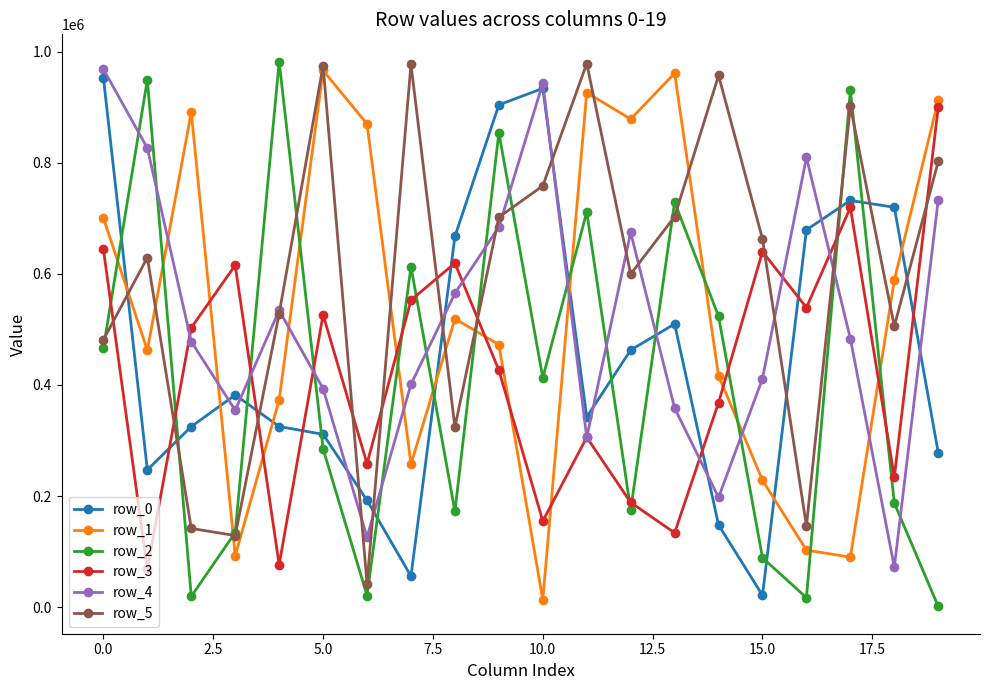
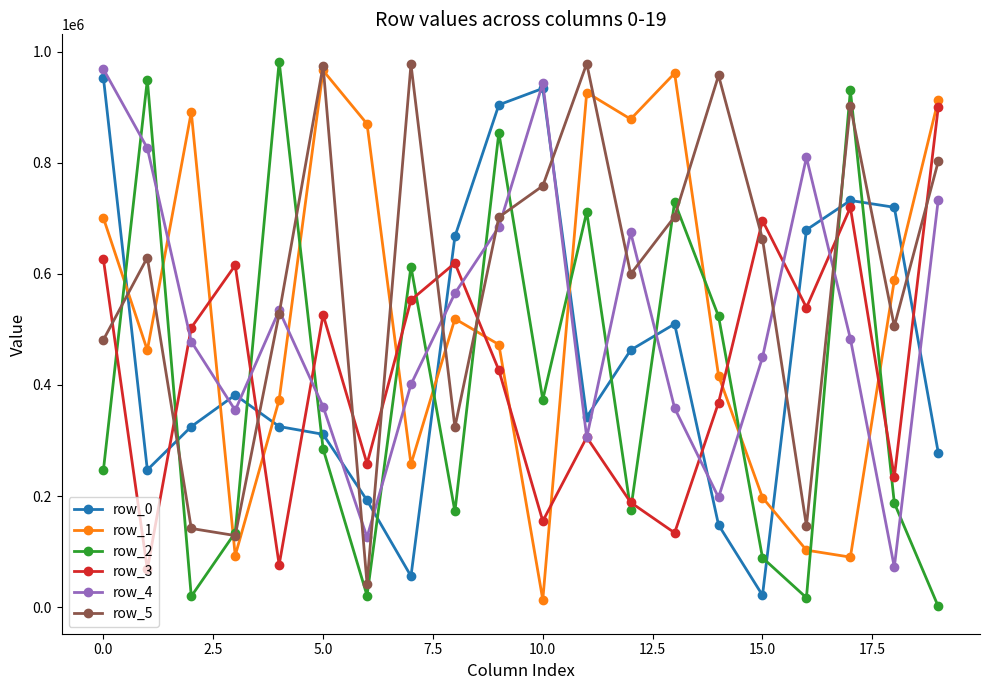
  {
    "row_0": {
      "0.0": 950000,
      "5.0": 310000,
      "10.0": 930000,
      "15.0": 20000
    },
    "row_1": {
      "0.0": 700000,
      "5.0": 970000,
      "10.0": 10000,
-     "15.0": 230000
+     "15.0": 200000
    },
    "row_2": {
-     "0.0": 470000,
+     "0.0": 250000,
      "5.0": 280000,
-     "10.0": 410000,
+     "10.0": 370000,
      "15.0": 90000
    },
    "row_3": {
-     "0.0": 640000,
+     "0.0": 630000,
      "5.0": 530000,
      "10.0": 150000,
-     "15.0": 640000
+     "15.0": 700000
    },
    "row_4": {
      "0.0": 970000,
-     "5.0": 390000,
+     "5.0": 360000,
      "10.0": 940000,
-     "15.0": 410000
+     "15.0": 450000
    },
    "row_5": {
      "0.0": 480000,
      "5.0": 980000,
      "10.0": 760000,
      "15.0": 660000
    }
  }
